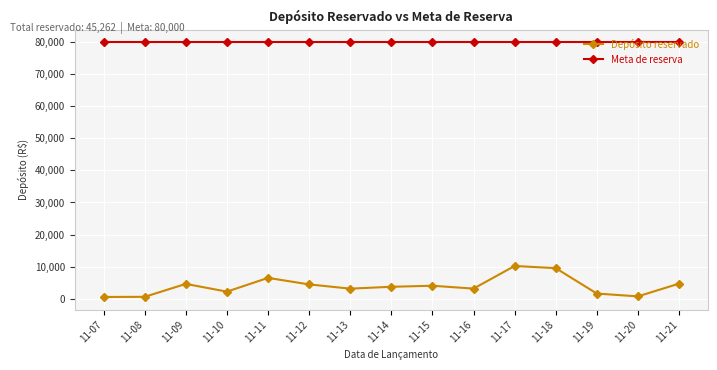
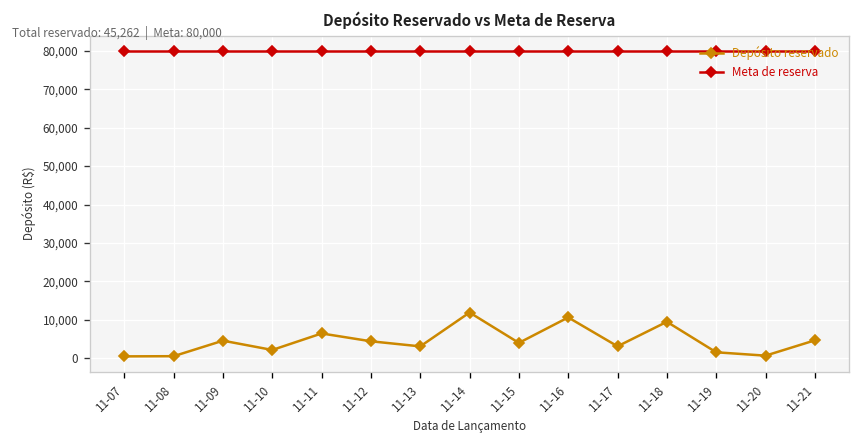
  {
    "Depósito reservado": {
      "11-07": "1,000",
      "11-08": "1,000",
      "11-09": "5,000",
      "11-10": "2,000",
      "11-11": "6,000",
      "11-12": "4,000",
      "11-13": "3,000",
-     "11-14": "4,000",
+     "11-14": "12,000",
      "11-15": "4,000",
-     "11-16": "3,000",
-     "11-17": "10,000",
+     "11-16": "11,000",
+     "11-17": "3,000",
      "11-18": "9,000",
      "11-19": "2,000",
      "11-20": "1,000",
      "11-21": "5,000"
    },
    "Meta de reserva": {
      "11-07": "80,000",
      "11-08": "80,000",
      "11-09": "80,000",
      "11-10": "80,000",
      "11-11": "80,000",
      "11-12": "80,000",
      "11-13": "80,000",
      "11-14": "80,000",
      "11-15": "80,000",
      "11-16": "80,000",
      "11-17": "80,000",
      "11-18": "80,000",
      "11-19": "80,000",
      "11-20": "80,000",
      "11-21": "80,000"
    }
  }
